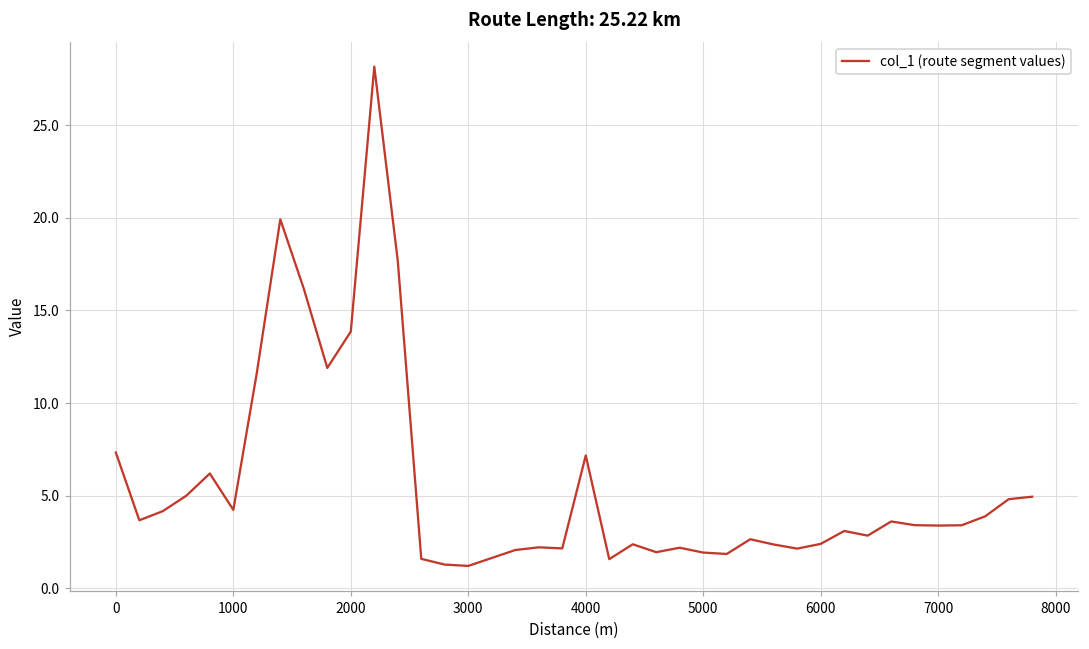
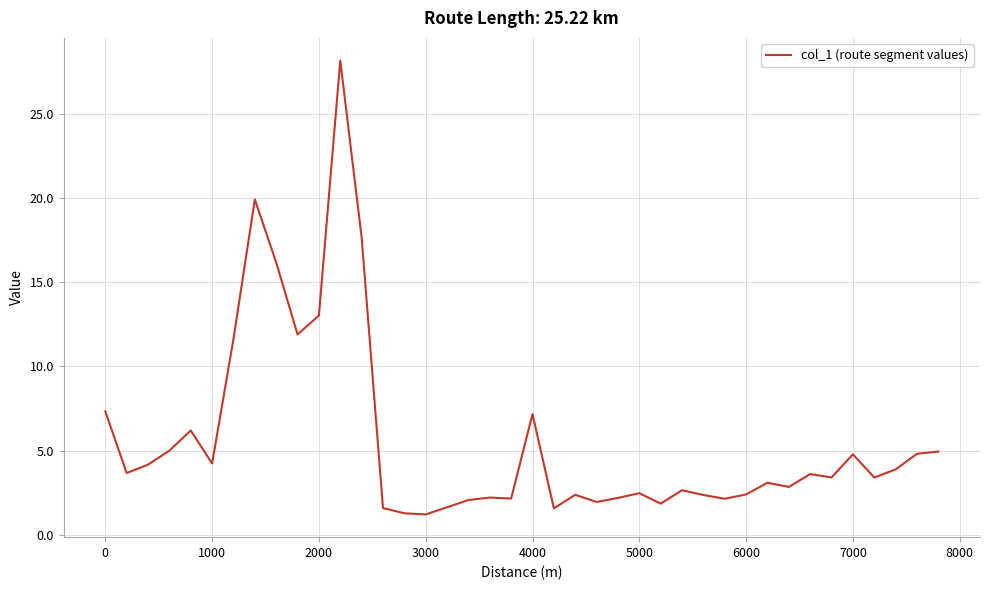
  {
    "0": 7.3,
    "1000": 4.2,
-   "2000": 13.9,
+   "2000": 13.0,
    "3000": 1.2,
    "4000": 7.2,
-   "5000": 1.9,
+   "5000": 2.5,
    "6000": 2.4,
-   "7000": 3.4
+   "7000": 4.8
  }
